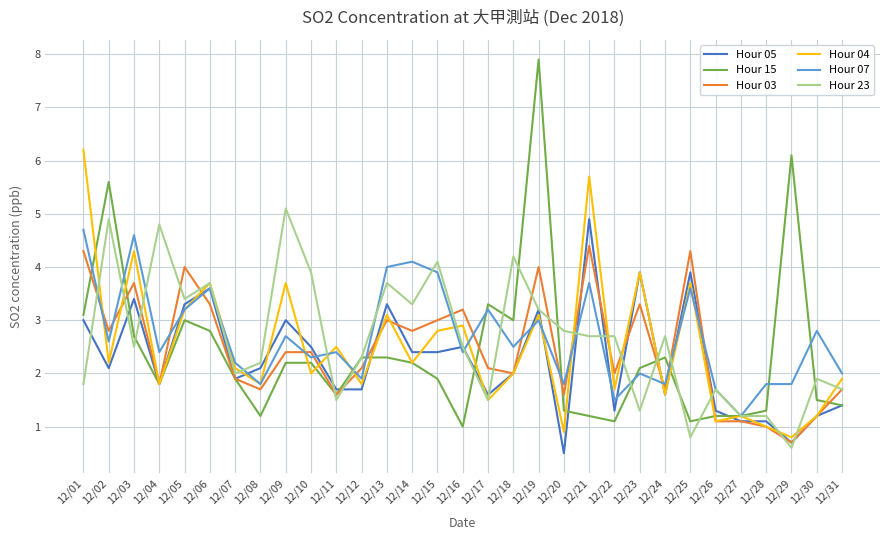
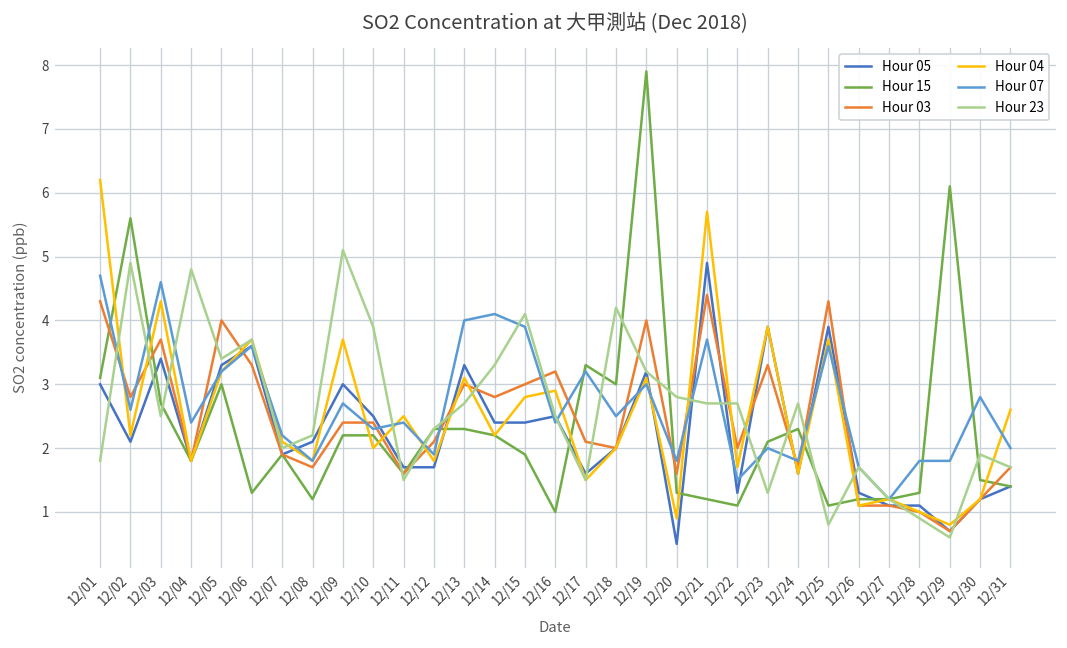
  {
    "Hour 15": {
      "12/01": 3.1,
      "12/02": 5.6,
      "12/03": 2.7,
      "12/05": 3.0,
-     "12/06": 2.8,
+     "12/06": 1.3,
      "12/08": 1.2,
      "12/09": 2.2,
      "12/10": 2.2,
      "12/13": 2.3,
      "12/15": 1.9,
      "12/16": 1.0,
      "12/17": 3.3,
      "12/18": 3.0,
      "12/19": 7.9,
      "12/20": 1.3,
      "12/21": 1.2,
      "12/22": 1.1,
      "12/23": 2.1,
      "12/24": 2.3,
      "12/25": 1.1,
      "12/26": 1.2,
      "12/28": 1.3,
      "12/29": 6.1,
      "12/30": 1.5
    },
    "Hour 03": {
      "12/01": 4.3,
      "12/02": 2.8,
      "12/03": 3.7,
      "12/05": 4.0,
      "12/06": 3.3,
      "12/08": 1.7,
      "12/09": 2.4,
      "12/10": 2.4,
      "12/12": 2.1,
      "12/13": 3.0,
      "12/14": 2.8,
      "12/15": 3.0,
      "12/16": 3.2,
      "12/17": 2.1,
      "12/19": 4.0,
      "12/20": 1.6,
      "12/21": 4.4,
      "12/22": 2.0,
      "12/23": 3.3,
      "12/24": 1.7,
      "12/25": 4.3
    },
    "Hour 04": {
      "12/01": 6.2,
      "12/02": 2.2,
      "12/03": 4.3,
      "12/07": 2.1,
      "12/09": 3.7,
      "12/10": 2.0,
      "12/11": 2.5,
      "12/12": 1.8,
      "12/13": 3.1,
      "12/15": 2.8,
      "12/16": 2.9,
      "12/19": 3.1,
      "12/20": 0.9,
      "12/21": 5.7,
      "12/22": 1.7,
      "12/25": 3.7,
      "12/29": 0.8,
-     "12/31": 1.9
+     "12/31": 2.6
    },
    "Hour 23": {
      "12/01": 1.8,
      "12/02": 4.9,
      "12/03": 2.5,
      "12/04": 4.8,
      "12/05": 3.4,
      "12/07": 2.0,
      "12/08": 2.2,
      "12/09": 5.1,
      "12/10": 3.9,
      "12/11": 1.5,
-     "12/13": 3.7,
+     "12/13": 2.7,
      "12/14": 3.3,
      "12/15": 4.1,
      "12/18": 4.2,
      "12/20": 2.8,
      "12/21": 2.7,
      "12/22": 2.7,
      "12/23": 1.3,
      "12/24": 2.7,
      "12/25": 0.8,
-     "12/28": 1.2,
+     "12/28": 0.9,
      "12/29": 0.6,
      "12/30": 1.9
    }
  }
